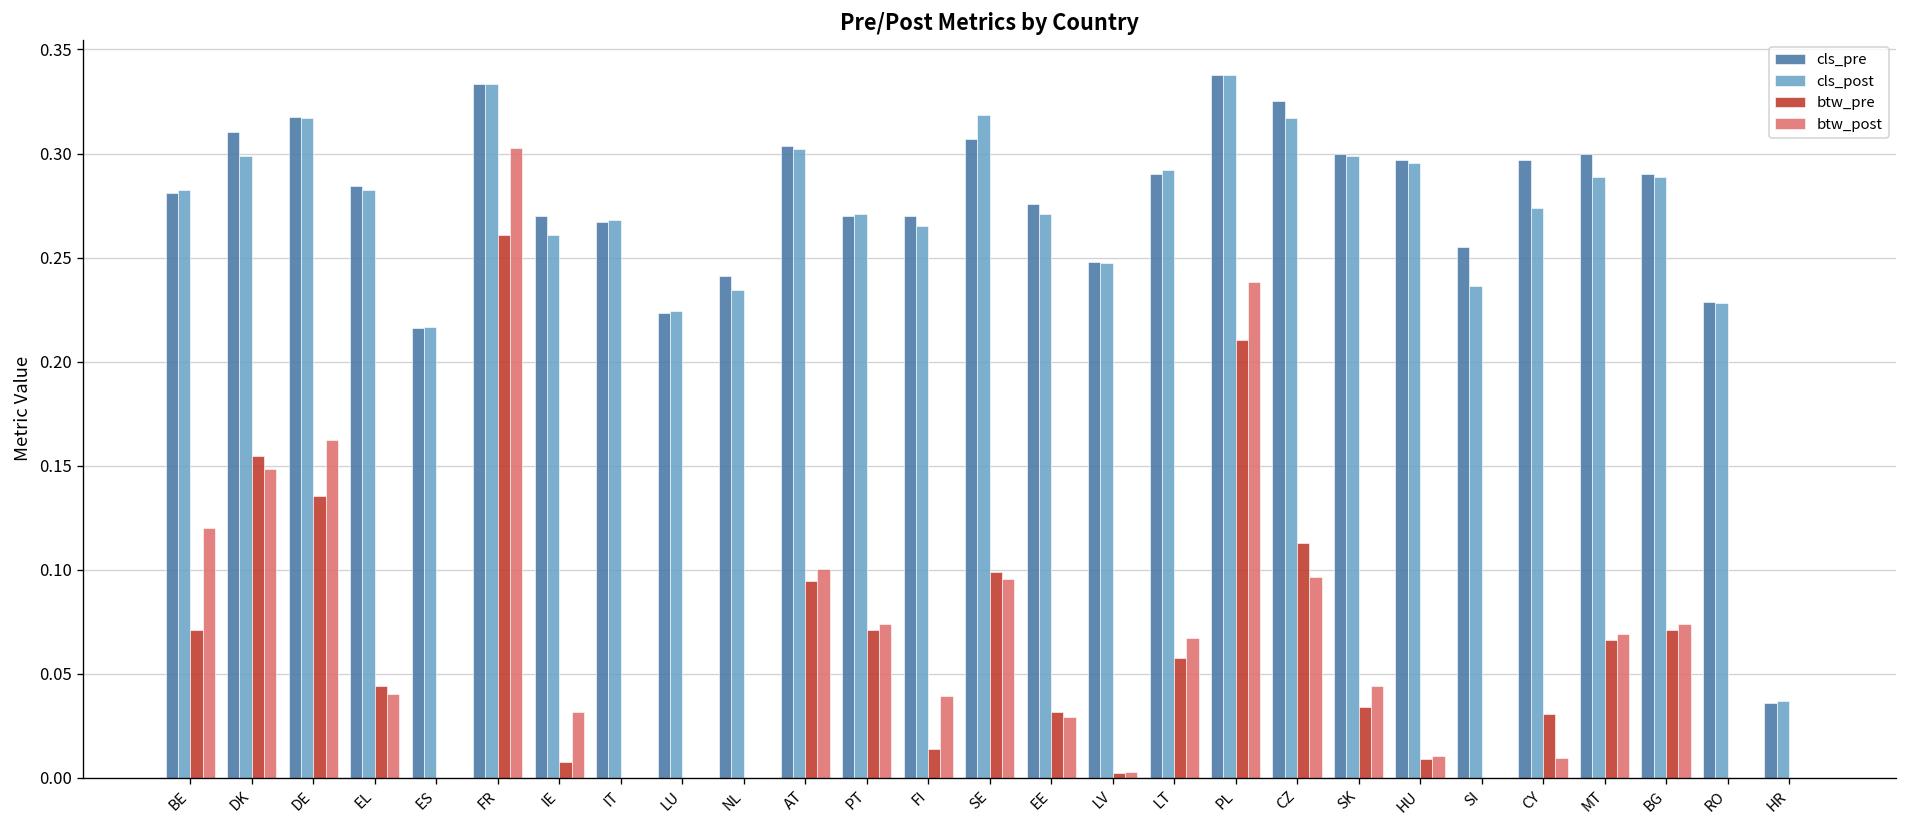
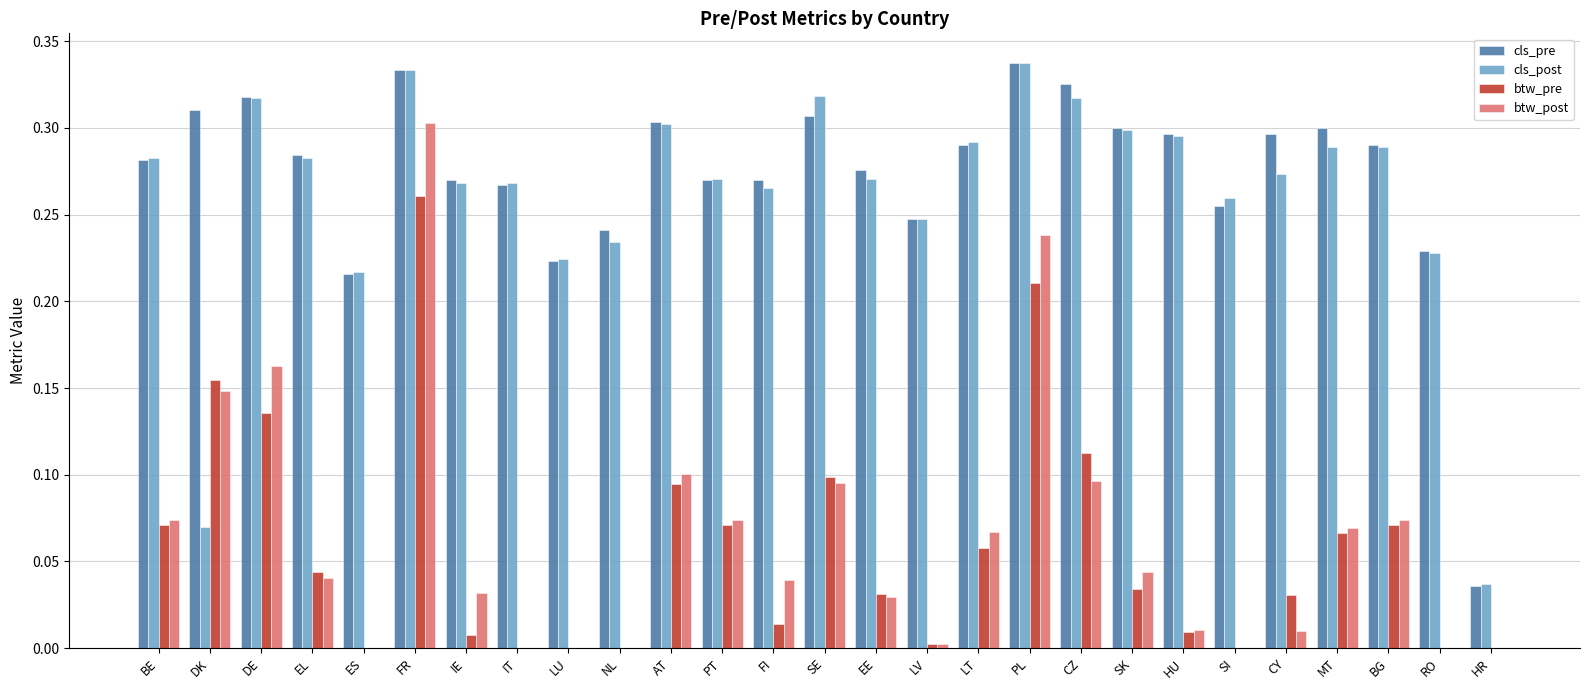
  {
    "cls_pre": {
      "BE": 0.281,
      "DK": 0.310,
      "DE": 0.318,
      "EL": 0.284,
      "ES": 0.216,
      "FR": 0.333,
      "IE": 0.270,
      "IT": 0.267,
      "LU": 0.223,
      "NL": 0.241,
      "AT": 0.303,
      "PT": 0.270,
      "FI": 0.270,
      "SE": 0.307,
      "EE": 0.276,
      "LV": 0.248,
      "LT": 0.290,
      "PL": 0.338,
      "CZ": 0.325,
      "SK": 0.300,
      "HU": 0.297,
      "SI": 0.255,
      "CY": 0.297,
      "MT": 0.300,
      "BG": 0.290,
      "RO": 0.229,
      "HR": 0.036
    },
    "cls_post": {
      "BE": 0.283,
-     "DK": 0.299,
+     "DK": 0.070,
      "DE": 0.317,
      "EL": 0.283,
      "ES": 0.217,
      "FR": 0.333,
-     "IE": 0.261,
+     "IE": 0.268,
      "IT": 0.268,
      "LU": 0.224,
      "NL": 0.234,
      "AT": 0.302,
      "PT": 0.271,
      "FI": 0.265,
      "SE": 0.318,
      "EE": 0.271,
      "LV": 0.248,
      "LT": 0.292,
      "PL": 0.338,
      "CZ": 0.317,
      "SK": 0.299,
      "HU": 0.295,
-     "SI": 0.236,
+     "SI": 0.259,
      "CY": 0.274,
      "MT": 0.289,
      "BG": 0.289,
      "RO": 0.228,
      "HR": 0.037
    },
    "btw_pre": {
      "BE": 0.071,
      "DK": 0.155,
      "DE": 0.136,
      "EL": 0.044,
      "ES": 0.000,
      "FR": 0.261,
      "IE": 0.007,
      "IT": 0.000,
      "LU": 0.000,
      "NL": 0.000,
      "AT": 0.094,
      "PT": 0.071,
      "FI": 0.014,
      "SE": 0.099,
      "EE": 0.032,
      "LV": 0.002,
      "LT": 0.058,
      "PL": 0.211,
      "CZ": 0.113,
      "SK": 0.034,
      "HU": 0.009,
      "SI": 0.000,
      "CY": 0.030,
      "MT": 0.066,
      "BG": 0.071,
      "RO": 0.000,
      "HR": 0.000
    },
    "btw_post": {
-     "BE": 0.120,
+     "BE": 0.074,
      "DK": 0.148,
      "DE": 0.163,
      "EL": 0.041,
      "ES": 0.000,
      "FR": 0.303,
      "IE": 0.032,
      "IT": 0.000,
      "LU": 0.000,
      "NL": 0.000,
      "AT": 0.100,
      "PT": 0.074,
      "FI": 0.039,
      "SE": 0.095,
      "EE": 0.029,
      "LV": 0.003,
      "LT": 0.067,
      "PL": 0.238,
      "CZ": 0.097,
      "SK": 0.044,
      "HU": 0.011,
      "SI": 0.000,
      "CY": 0.010,
      "MT": 0.069,
      "BG": 0.074,
      "RO": 0.000,
      "HR": 0.000
    }
  }
